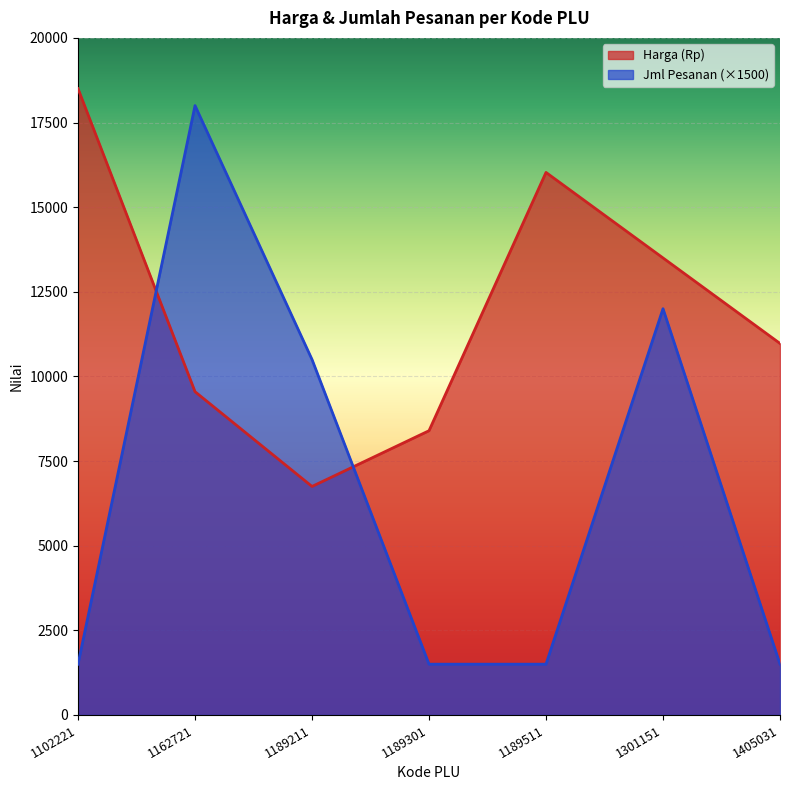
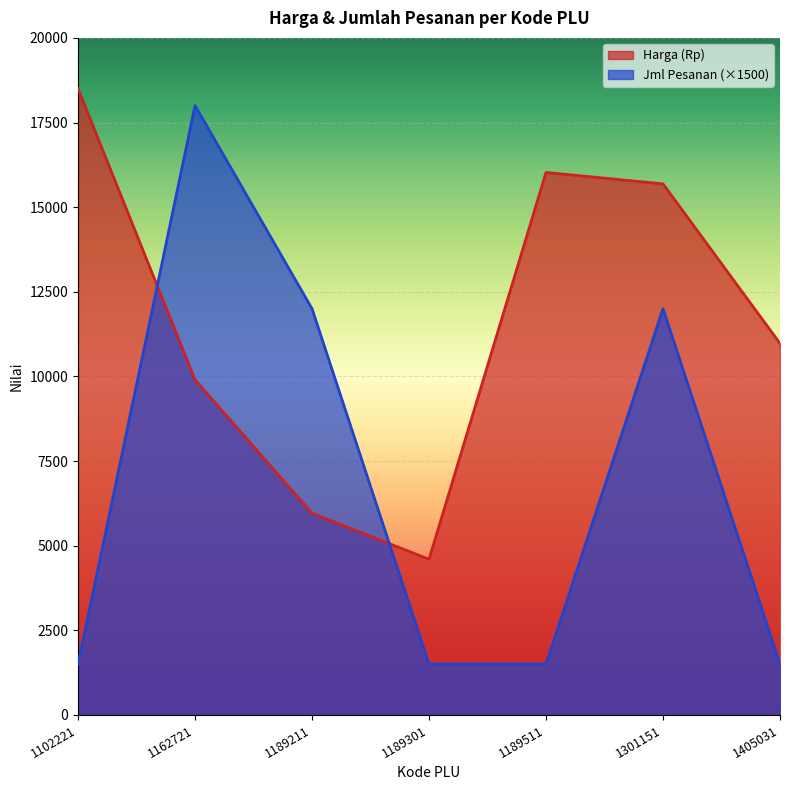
  {
    "Harga (Rp)": {
      "1102221": 18500,
-     "1162721": 9500,
-     "1189211": 6800,
-     "1189301": 8400,
+     "1162721": 9900,
+     "1189211": 6000,
+     "1189301": 4600,
      "1189511": 16000,
-     "1301151": 13500,
+     "1301151": 15700,
      "1405031": 11000
    },
    "Jml Pesanan (×1500)": {
      "1102221": 1500,
      "1162721": 18000,
-     "1189211": 10500,
+     "1189211": 12000,
      "1189301": 1500,
      "1189511": 1500,
      "1301151": 12000,
      "1405031": 1500
    }
  }
